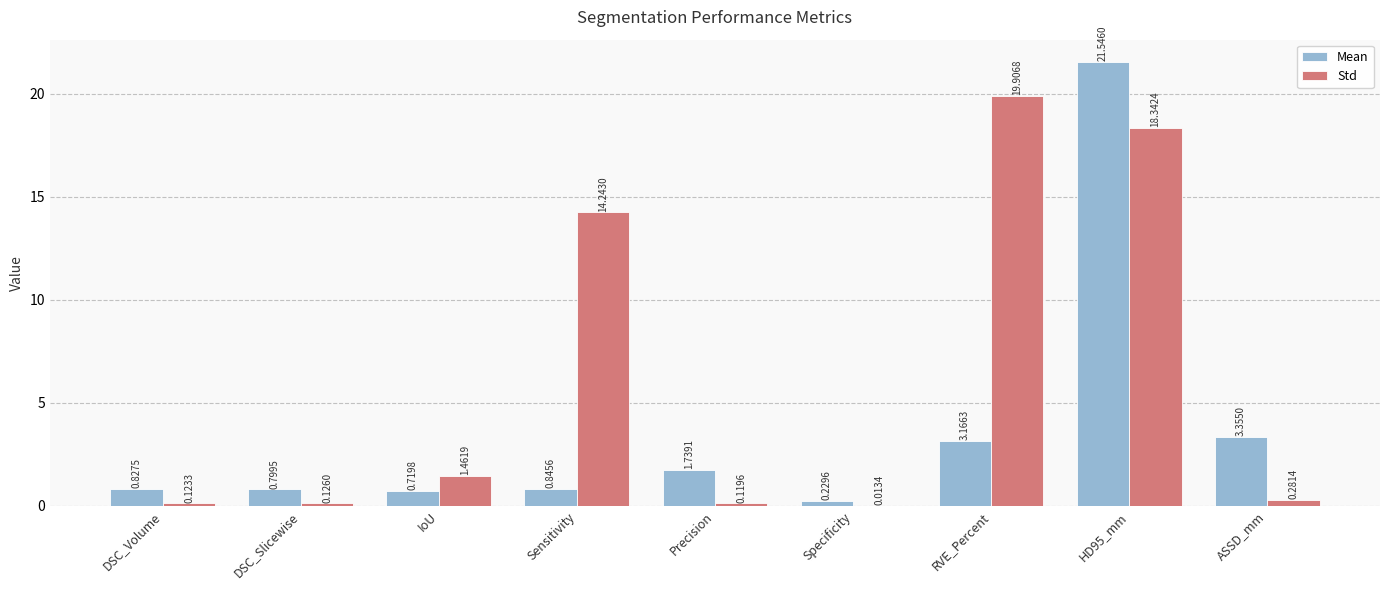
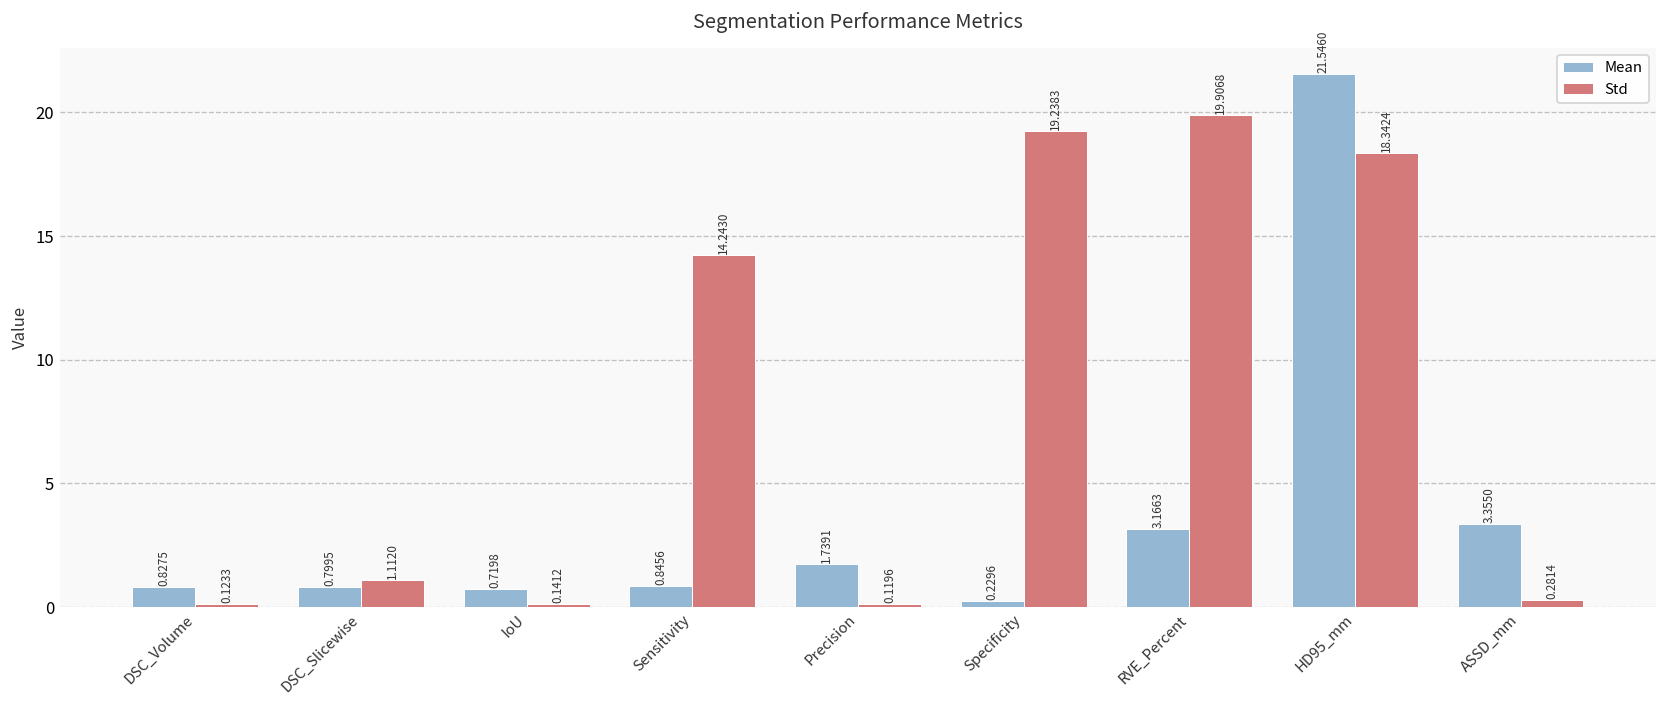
  {
    "Mean": {
      "DSC_Volume": 0.8275,
      "DSC_Slicewise": 0.7995,
      "IoU": 0.7198,
      "Sensitivity": 0.8456,
      "Precision": 1.7391,
      "Specificity": 0.2296,
      "RVE_Percent": 3.1663,
      "HD95_mm": 21.5460,
      "ASSD_mm": 3.3550
    },
    "Std": {
      "DSC_Volume": 0.1233,
-     "DSC_Slicewise": 0.1260,
-     "IoU": 1.4619,
+     "DSC_Slicewise": 1.1120,
+     "IoU": 0.1412,
      "Sensitivity": 14.2430,
      "Precision": 0.1196,
-     "Specificity": 0.0134,
+     "Specificity": 19.2383,
      "RVE_Percent": 19.9068,
      "HD95_mm": 18.3424,
      "ASSD_mm": 0.2814
    }
  }
